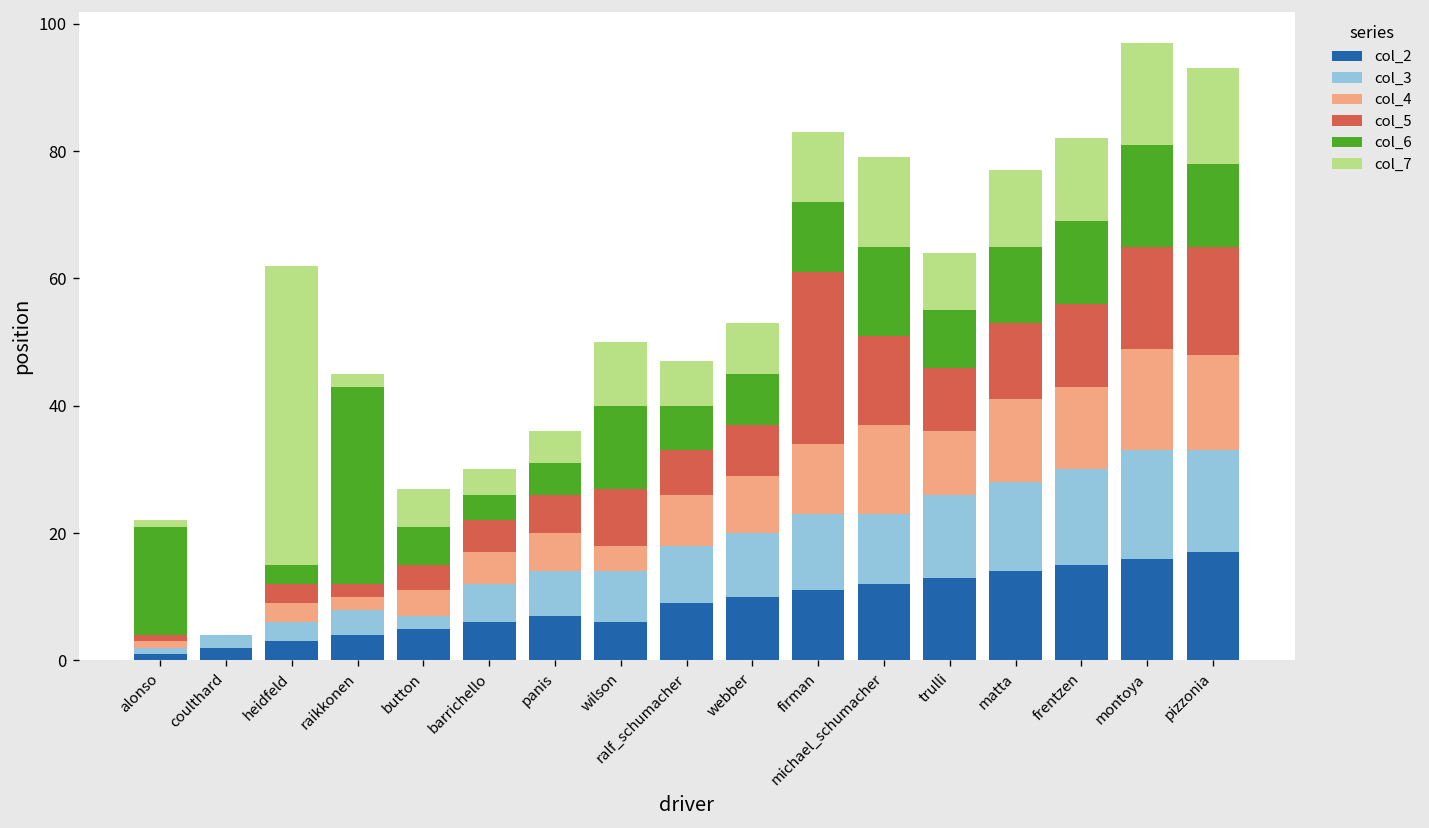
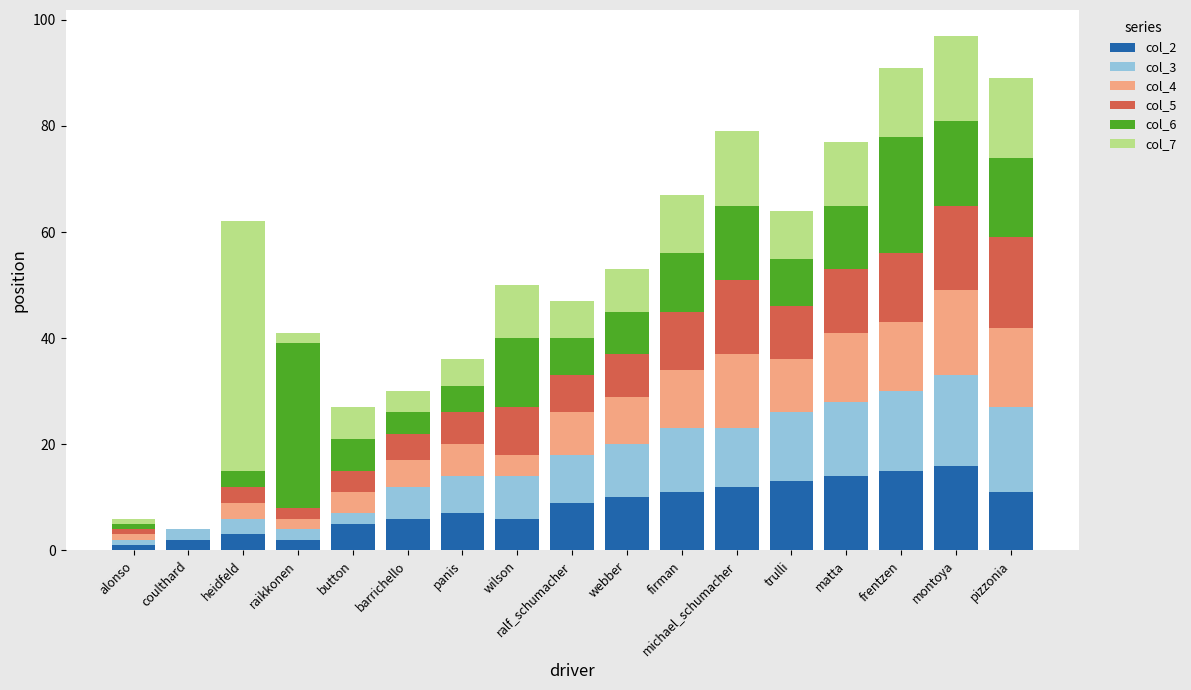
  {
    "col_2": {
      "alonso": 1,
      "coulthard": 2,
      "heidfeld": 3,
-     "raikkonen": 4,
+     "raikkonen": 2,
      "button": 5,
      "barrichello": 6,
      "panis": 7,
      "wilson": 6,
      "ralf_schumacher": 9,
      "webber": 10,
      "firman": 11,
      "michael_schumacher": 12,
      "trulli": 13,
      "matta": 14,
      "frentzen": 15,
      "montoya": 16,
-     "pizzonia": 17
+     "pizzonia": 11
    },
    "col_3": {
      "alonso": 1,
      "coulthard": 2,
      "heidfeld": 3,
-     "raikkonen": 4,
+     "raikkonen": 2,
      "button": 2,
      "barrichello": 6,
      "panis": 7,
      "wilson": 8,
      "ralf_schumacher": 9,
      "webber": 10,
      "firman": 12,
      "michael_schumacher": 11,
      "trulli": 13,
      "matta": 14,
      "frentzen": 15,
      "montoya": 17,
      "pizzonia": 16
    },
    "col_4": {
      "alonso": 1,
      "coulthard": 0,
      "heidfeld": 3,
      "raikkonen": 2,
      "button": 4,
      "barrichello": 5,
      "panis": 6,
      "wilson": 4,
      "ralf_schumacher": 8,
      "webber": 9,
      "firman": 11,
      "michael_schumacher": 14,
      "trulli": 10,
      "matta": 13,
      "frentzen": 13,
      "montoya": 16,
      "pizzonia": 15
    },
    "col_5": {
      "alonso": 1,
      "coulthard": 0,
      "heidfeld": 3,
      "raikkonen": 2,
      "button": 4,
      "barrichello": 5,
      "panis": 6,
      "wilson": 9,
      "ralf_schumacher": 7,
      "webber": 8,
-     "firman": 27,
+     "firman": 11,
      "michael_schumacher": 14,
      "trulli": 10,
      "matta": 12,
      "frentzen": 13,
      "montoya": 16,
      "pizzonia": 17
    },
    "col_6": {
-     "alonso": 17,
+     "alonso": 1,
      "coulthard": 0,
      "heidfeld": 3,
      "raikkonen": 31,
      "button": 6,
      "barrichello": 4,
      "panis": 5,
      "wilson": 13,
      "ralf_schumacher": 7,
      "webber": 8,
      "firman": 11,
      "michael_schumacher": 14,
      "trulli": 9,
      "matta": 12,
-     "frentzen": 13,
+     "frentzen": 22,
      "montoya": 16,
-     "pizzonia": 13
+     "pizzonia": 15
    },
    "col_7": {
      "alonso": 1,
      "coulthard": 0,
      "heidfeld": 47,
      "raikkonen": 2,
      "button": 6,
      "barrichello": 4,
      "panis": 5,
      "wilson": 10,
      "ralf_schumacher": 7,
      "webber": 8,
      "firman": 11,
      "michael_schumacher": 14,
      "trulli": 9,
      "matta": 12,
      "frentzen": 13,
      "montoya": 16,
      "pizzonia": 15
    }
  }
